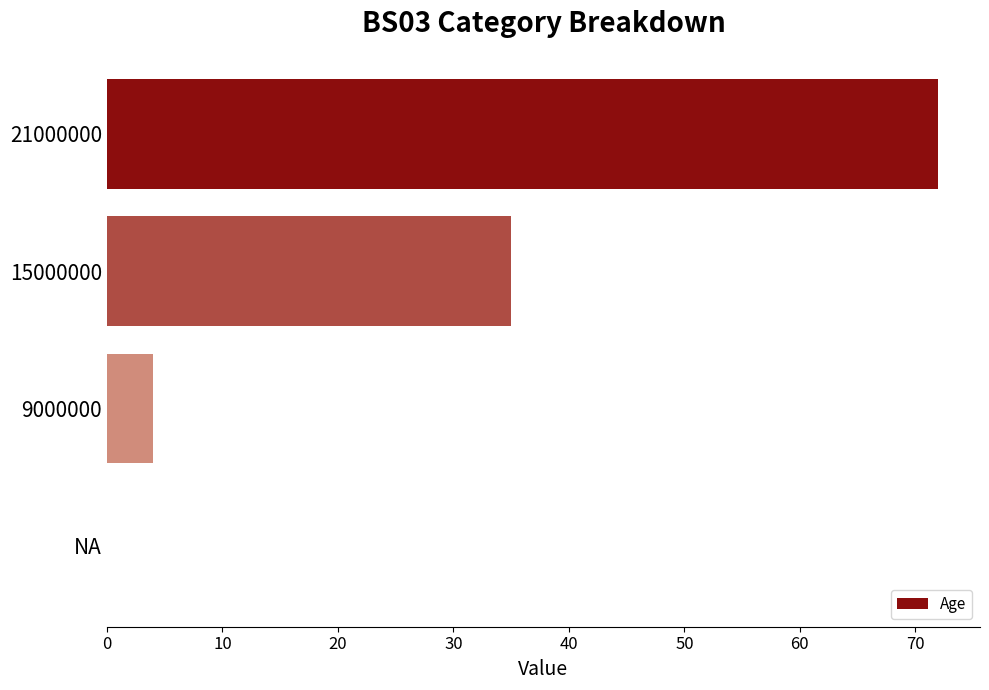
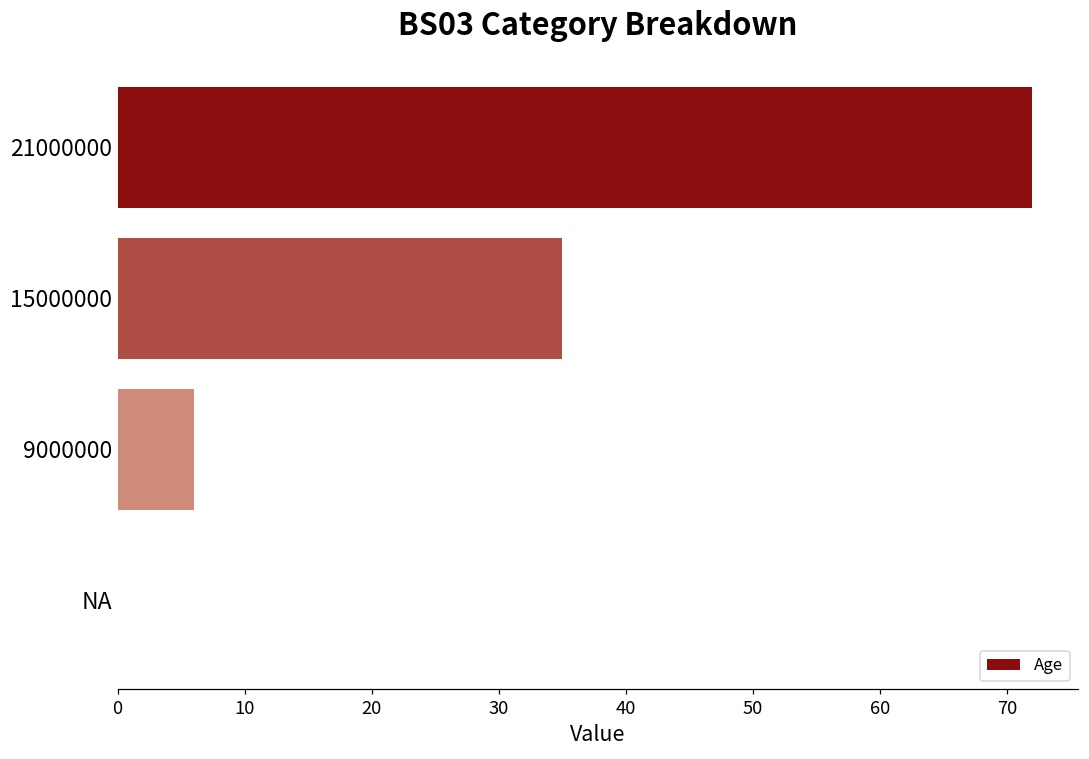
  {
    "21000000": 72,
    "15000000": 35,
-   "9000000": 4,
+   "9000000": 6,
    "NA": 0
  }
